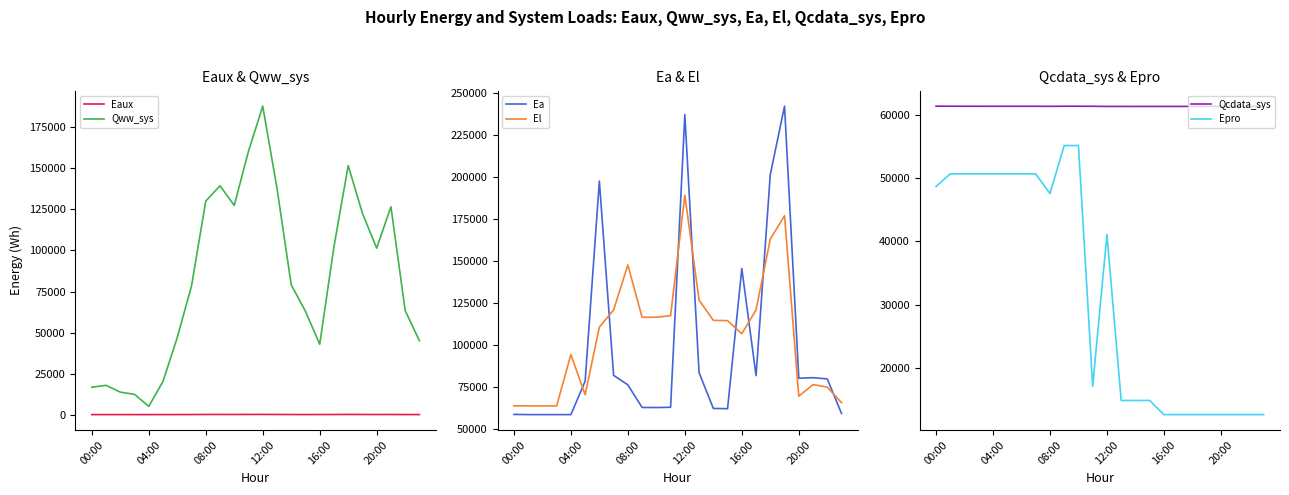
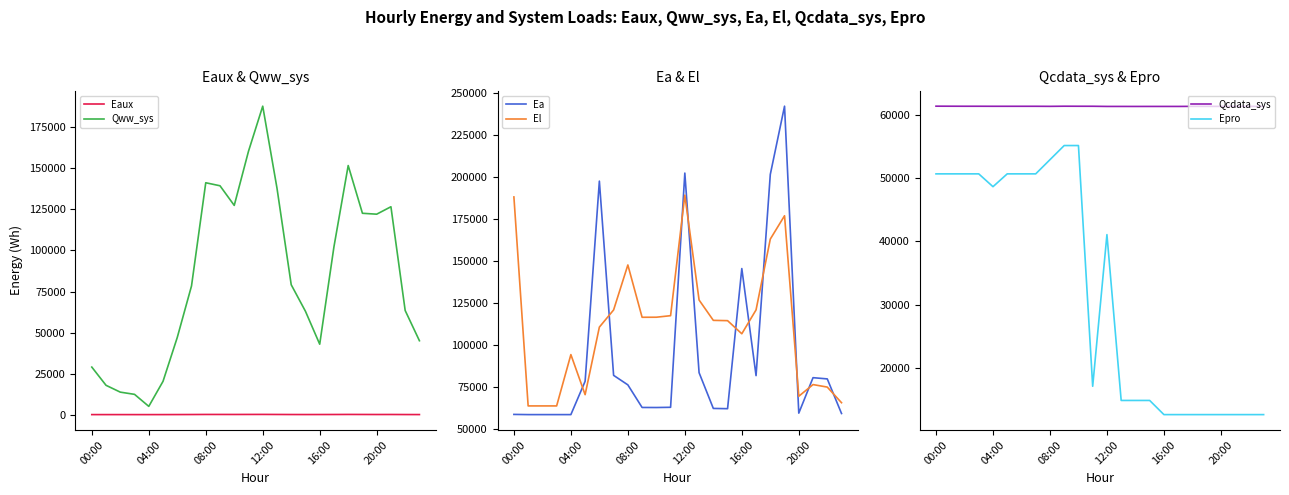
  {
    "Eaux & Qww_sys": {
      "Eaux": {
        "00:00": 0,
        "04:00": 0,
        "08:00": 0,
        "12:00": 0,
        "16:00": 0,
        "20:00": 0
      },
      "Qww_sys": {
-       "00:00": 17000,
+       "00:00": 29000,
        "04:00": 5000,
-       "08:00": 130000,
+       "08:00": 141000,
        "12:00": 188000,
        "16:00": 43000,
-       "20:00": 101000
+       "20:00": 122000
      }
    },
    "Ea & El": {
      "Ea": {
        "00:00": 59000,
        "04:00": 59000,
        "08:00": 76000,
-       "12:00": 237000,
+       "12:00": 202000,
        "16:00": 146000,
-       "20:00": 80000
+       "20:00": 60000
      },
      "El": {
-       "00:00": 64000,
+       "00:00": 188000,
        "04:00": 94000,
        "08:00": 148000,
        "12:00": 189000,
        "16:00": 107000,
        "20:00": 70000
      }
    },
    "Qcdata_sys & Epro": {
      "Qcdata_sys": {
        "00:00": 61000,
        "04:00": 61000,
        "08:00": 61000,
        "12:00": 61000,
        "16:00": 61000
      },
      "Epro": {
-       "00:00": 49000,
-       "04:00": 51000,
-       "08:00": 48000,
+       "00:00": 51000,
+       "04:00": 49000,
+       "08:00": 53000,
        "12:00": 41000,
        "16:00": 13000,
        "20:00": 13000
      }
    }
  }
